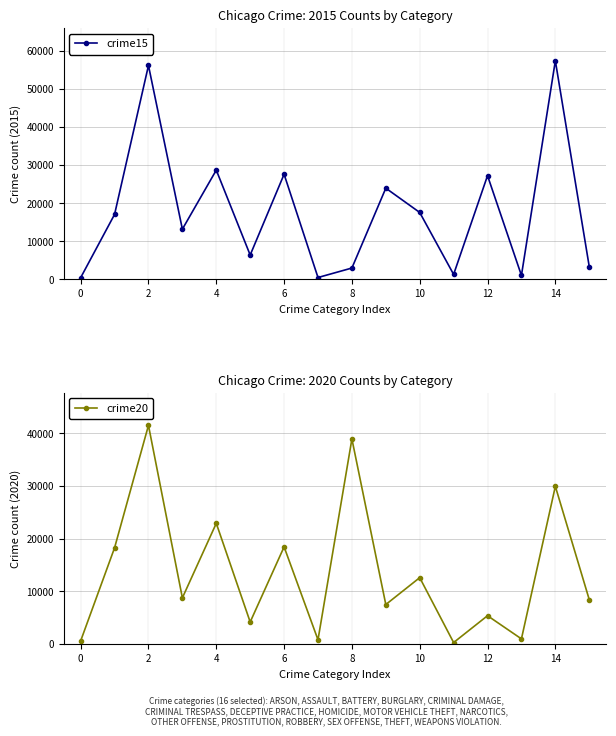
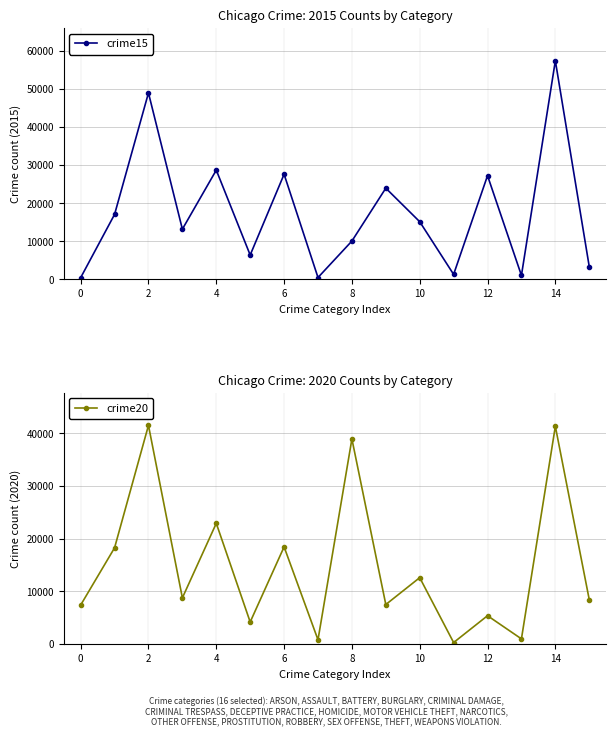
  {
    "Chicago Crime: 2015 Counts by Category": {
      "0": 0,
-     "2": 56000,
+     "2": 49000,
      "4": 29000,
      "6": 28000,
-     "8": 3000,
-     "10": 18000,
+     "8": 10000,
+     "10": 15000,
      "12": 27000,
      "14": 57000
    },
    "Chicago Crime: 2020 Counts by Category": {
-     "0": 1000,
+     "0": 7000,
      "2": 42000,
      "4": 23000,
      "6": 18000,
      "8": 39000,
      "10": 13000,
      "12": 5000,
-     "14": 30000
+     "14": 41000
    }
  }
